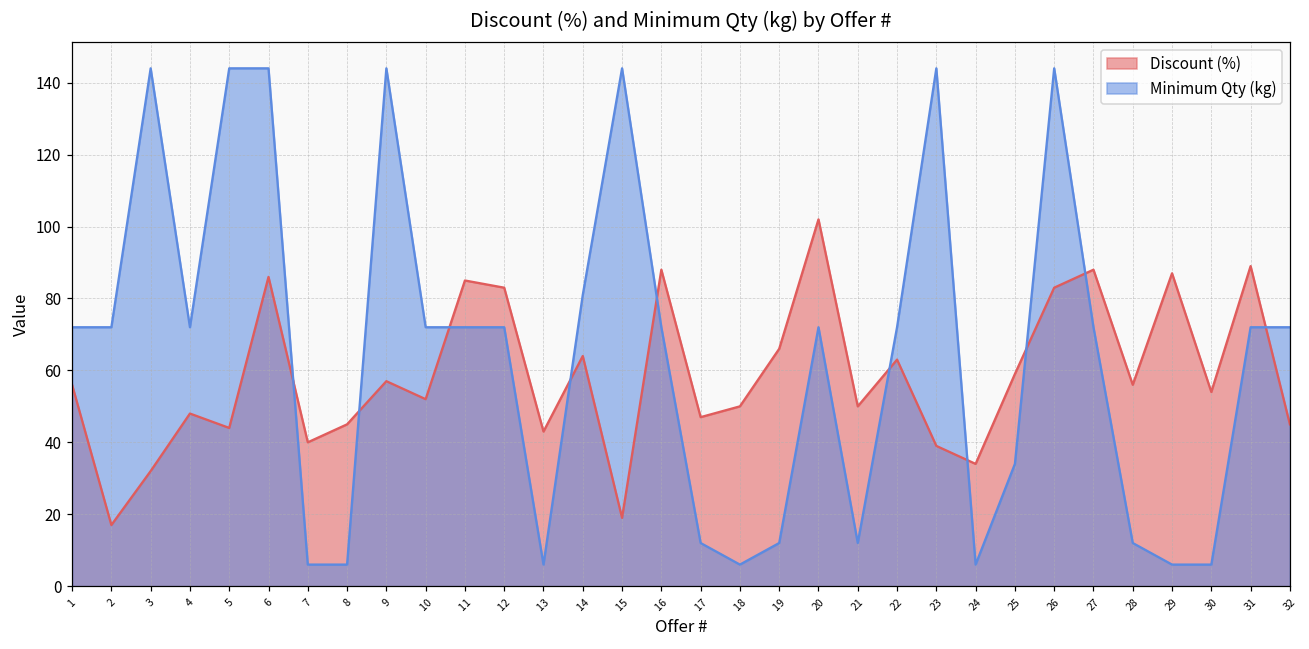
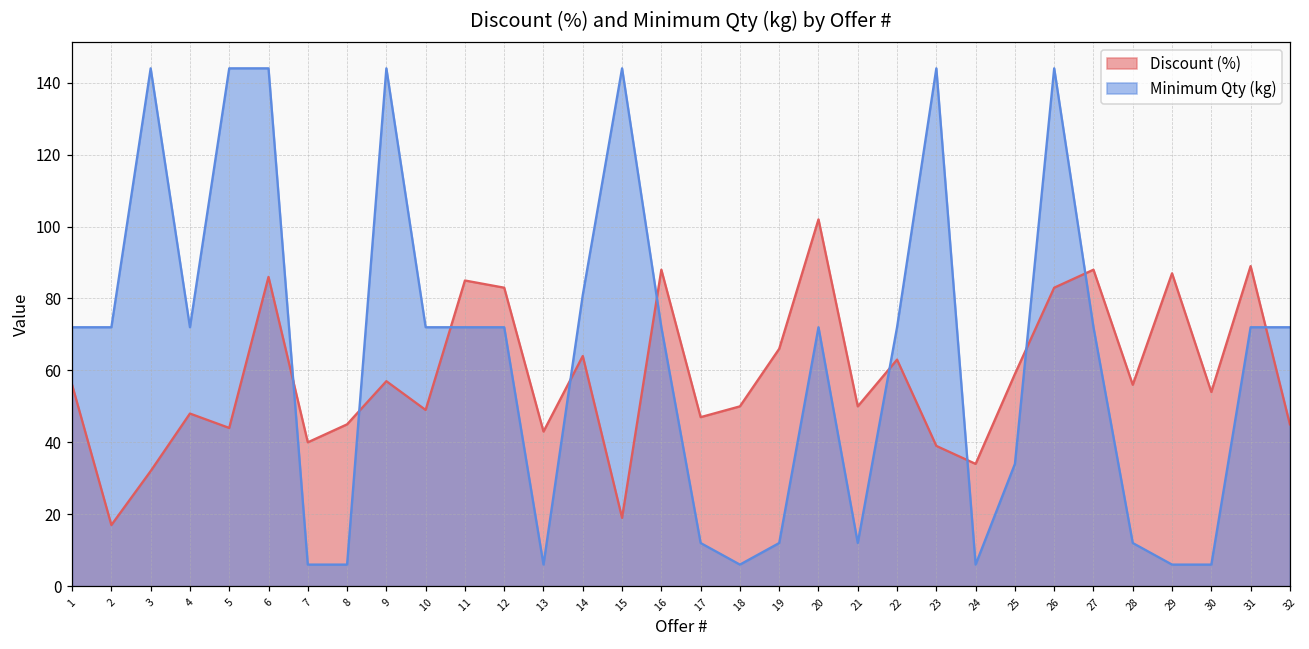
  {
    "Discount (%)": {
      "1": 56,
      "2": 17,
      "3": 32,
      "4": 48,
      "5": 44,
      "6": 86,
      "7": 40,
      "8": 45,
      "9": 57,
-     "10": 52,
+     "10": 49,
      "11": 85,
      "12": 83,
      "13": 43,
      "14": 64,
      "15": 19,
      "16": 88,
      "17": 47,
      "18": 50,
      "19": 66,
      "20": 102,
      "21": 50,
      "22": 63,
      "23": 39,
      "24": 34,
      "25": 59,
      "26": 83,
      "27": 88,
      "28": 56,
      "29": 87,
      "30": 54,
      "31": 89,
      "32": 45
    },
    "Minimum Qty (kg)": {
      "1": 72,
      "2": 72,
      "3": 144,
      "4": 72,
      "5": 144,
      "6": 144,
      "7": 6,
      "8": 6,
      "9": 144,
      "10": 72,
      "11": 72,
      "12": 72,
      "13": 6,
      "14": 81,
      "15": 144,
      "16": 72,
      "17": 12,
      "18": 6,
      "19": 12,
      "20": 72,
      "21": 12,
      "22": 72,
      "23": 144,
      "24": 6,
      "25": 34,
      "26": 144,
      "27": 72,
      "28": 12,
      "29": 6,
      "30": 6,
      "31": 72,
      "32": 72
    }
  }
